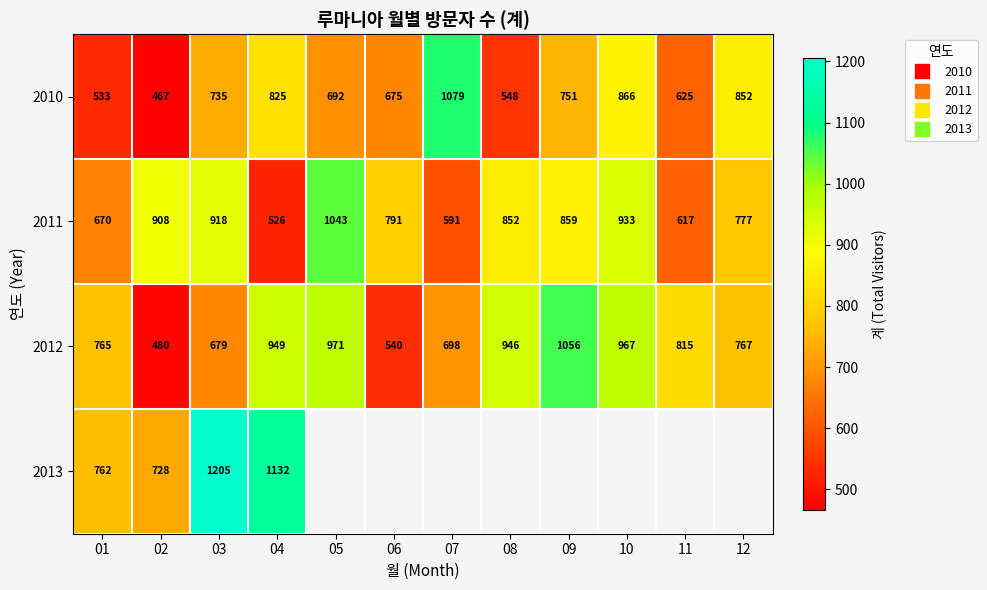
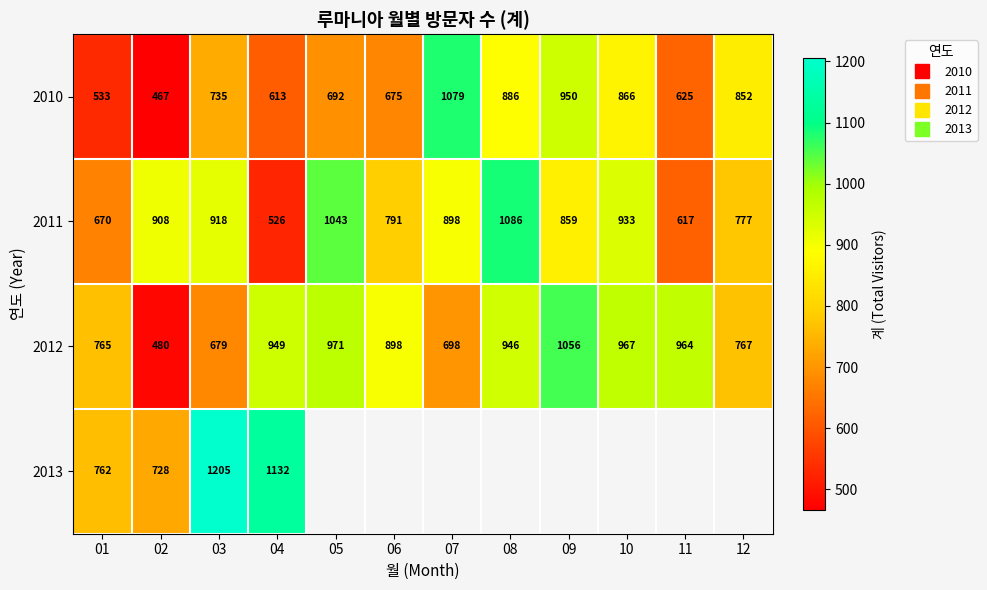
  {
    "2010": {
      "01": 533,
      "02": 467,
      "03": 735,
-     "04": 825,
+     "04": 613,
      "05": 692,
      "06": 675,
      "07": 1079,
-     "08": 548,
-     "09": 751,
+     "08": 886,
+     "09": 950,
      "10": 866,
      "11": 625,
      "12": 852
    },
    "2011": {
      "01": 670,
      "02": 908,
      "03": 918,
      "04": 526,
      "05": 1043,
      "06": 791,
-     "07": 591,
-     "08": 852,
+     "07": 898,
+     "08": 1086,
      "09": 859,
      "10": 933,
      "11": 617,
      "12": 777
    },
    "2012": {
      "01": 765,
      "02": 480,
      "03": 679,
      "04": 949,
      "05": 971,
-     "06": 540,
+     "06": 898,
      "07": 698,
      "08": 946,
      "09": 1056,
      "10": 967,
-     "11": 815,
+     "11": 964,
      "12": 767
    },
    "2013": {
      "01": 762,
      "02": 728,
      "03": 1205,
      "04": 1132
    }
  }
